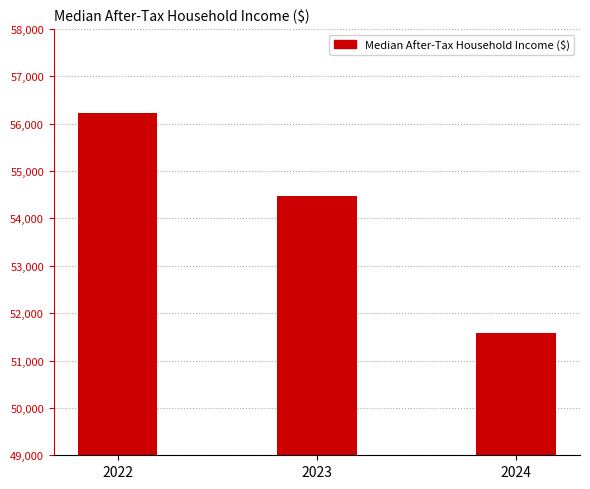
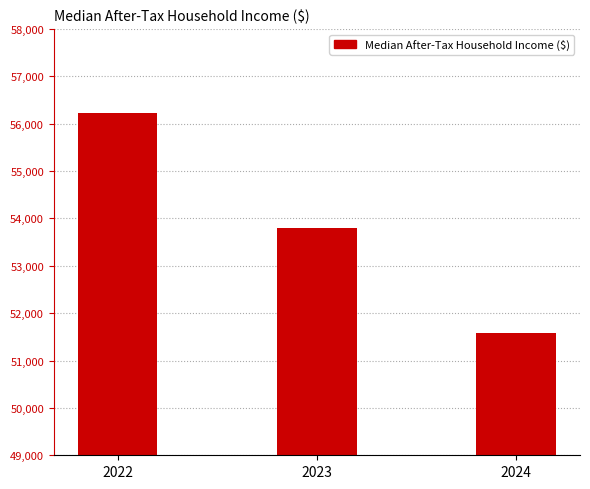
  {
    "2022": "56,200",
-   "2023": "54,500",
+   "2023": "53,800",
    "2024": "51,600"
  }
